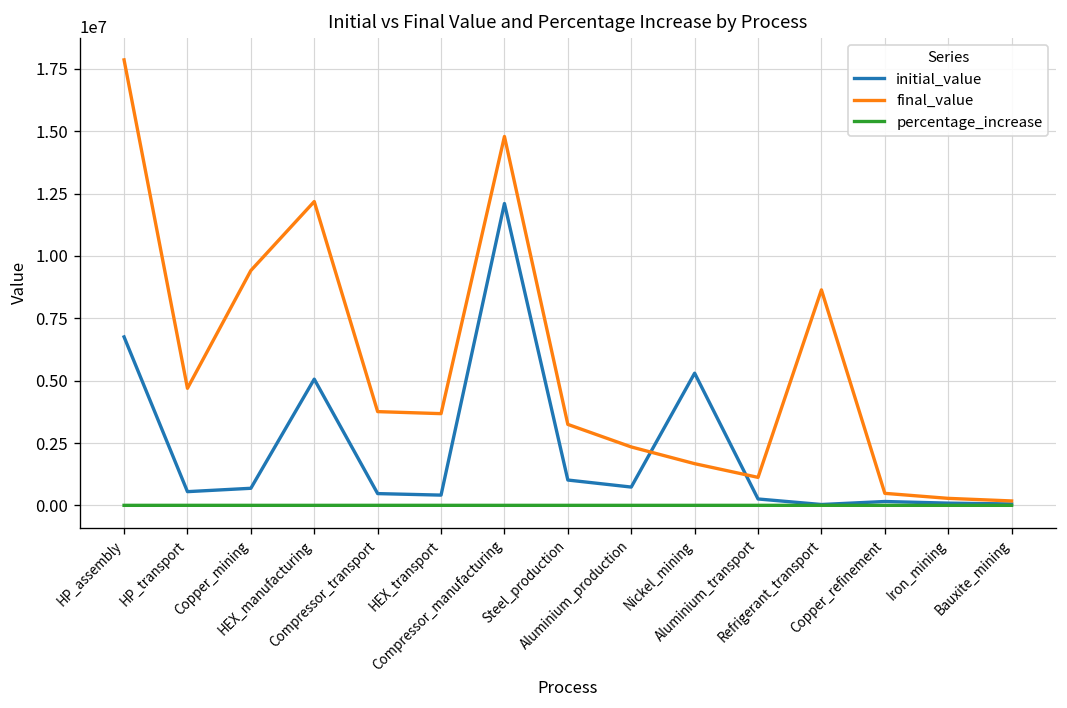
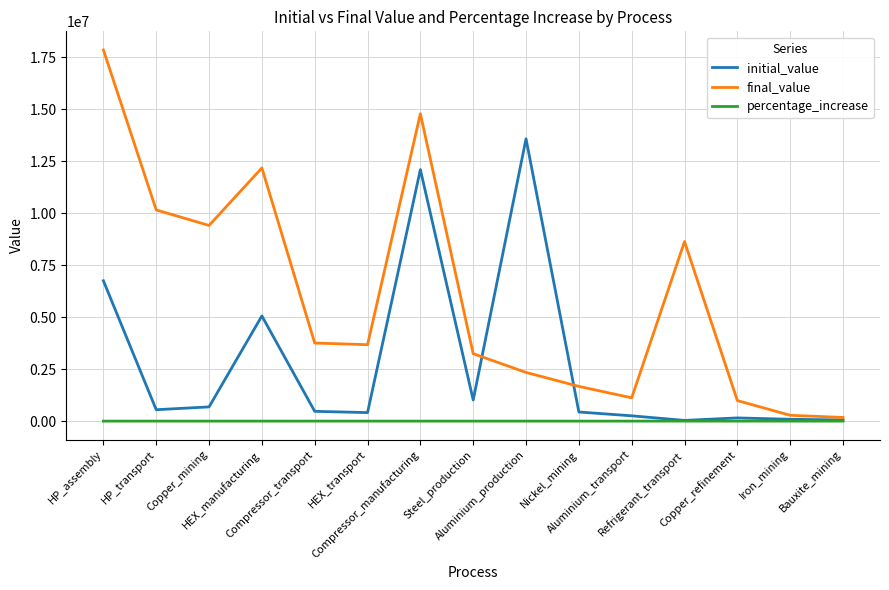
  {
    "initial_value": {
      "HP_assembly": 6800000,
      "HP_transport": 500000,
      "Copper_mining": 700000,
      "HEX_manufacturing": 5100000,
      "Compressor_transport": 500000,
      "HEX_transport": 400000,
      "Compressor_manufacturing": 12100000,
      "Steel_production": 1000000,
-     "Aluminium_production": 700000,
-     "Nickel_mining": 5300000,
+     "Aluminium_production": 13600000,
+     "Nickel_mining": 400000,
      "Aluminium_transport": 300000,
      "Copper_refinement": 200000
    },
    "final_value": {
      "HP_assembly": 17900000,
-     "HP_transport": 4700000,
+     "HP_transport": 10200000,
      "Copper_mining": 9400000,
      "HEX_manufacturing": 12200000,
      "Compressor_transport": 3800000,
      "HEX_transport": 3700000,
      "Compressor_manufacturing": 14800000,
      "Steel_production": 3200000,
      "Aluminium_production": 2300000,
      "Nickel_mining": 1700000,
      "Aluminium_transport": 1100000,
      "Refrigerant_transport": 8600000,
-     "Copper_refinement": 500000,
+     "Copper_refinement": 1000000,
      "Iron_mining": 300000
    },
    "percentage_increase": {
      "HP_assembly": 0,
      "HP_transport": 0,
      "Copper_mining": 0,
      "HEX_manufacturing": 0,
      "Compressor_transport": 0,
      "HEX_transport": 0,
      "Compressor_manufacturing": 0,
      "Steel_production": 0,
      "Aluminium_production": 0,
      "Nickel_mining": 0,
      "Aluminium_transport": 0,
      "Copper_refinement": 0
    }
  }
